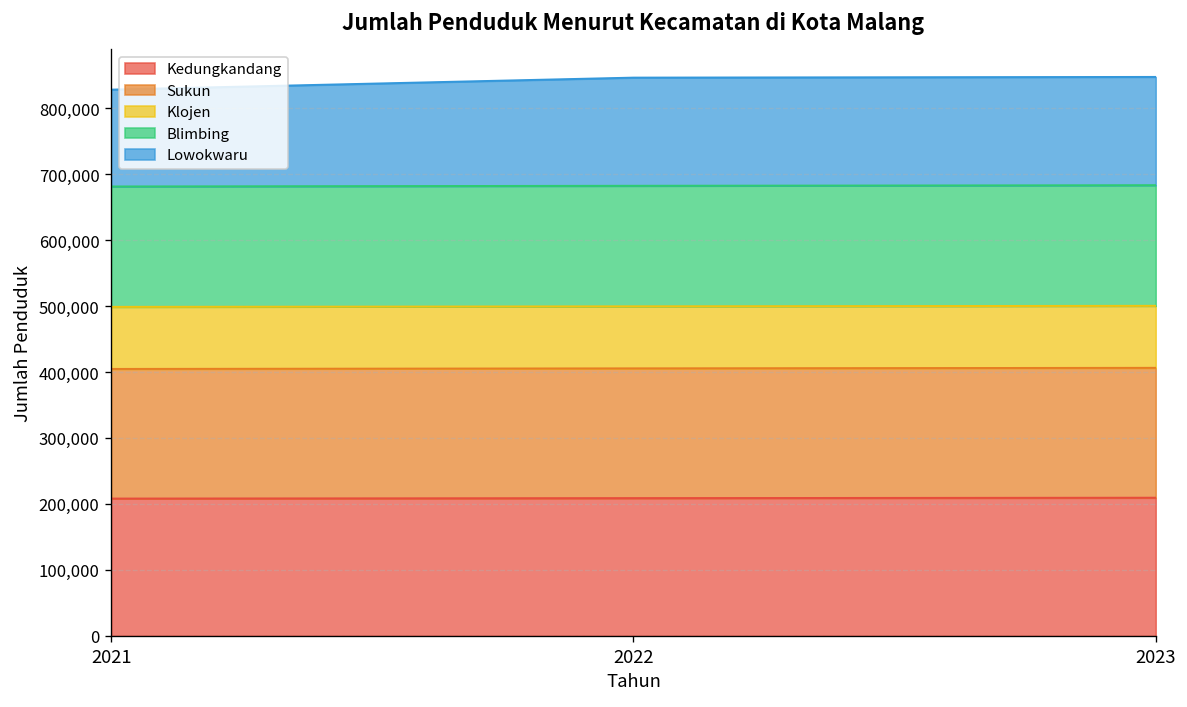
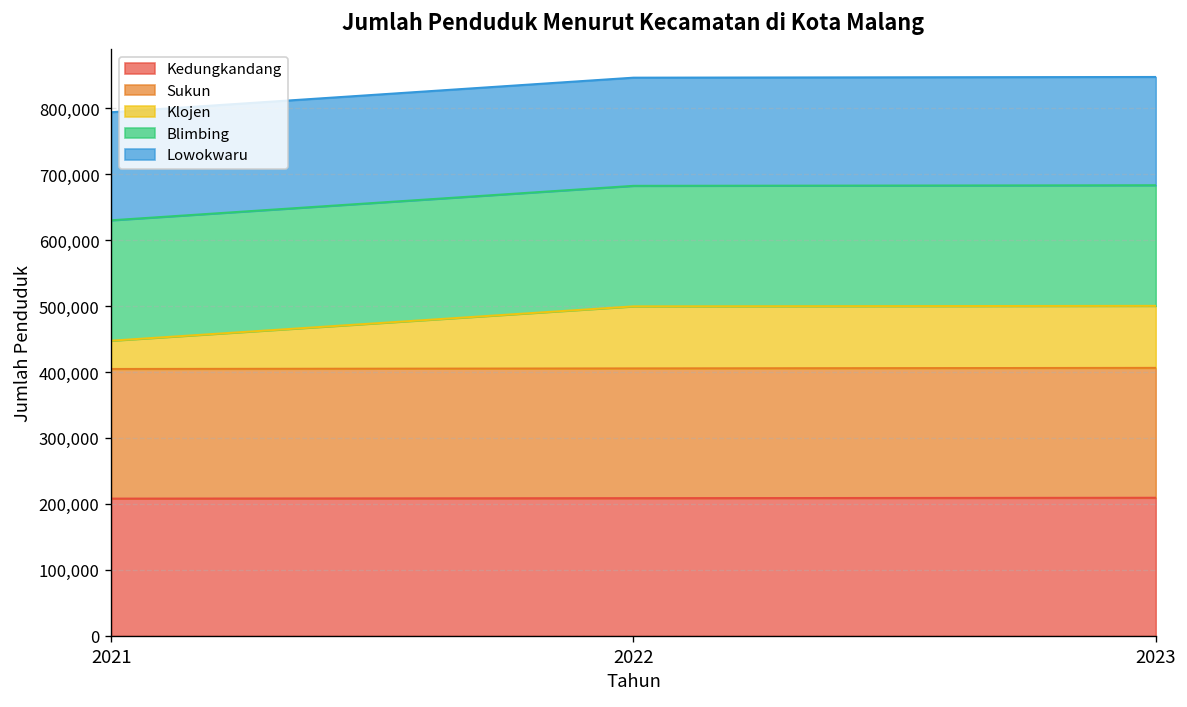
  {
    "Klojen": {
-     "2021": "90,000",
+     "2021": "40,000",
      "2022": "90,000",
      "2023": "90,000"
    },
    "Blimbing": {
      "2021": "180,000",
      "2022": "180,000",
      "2023": "180,000"
    },
    "Lowokwaru": {
-     "2021": "150,000",
+     "2021": "160,000",
      "2022": "160,000",
      "2023": "160,000"
    }
  }
